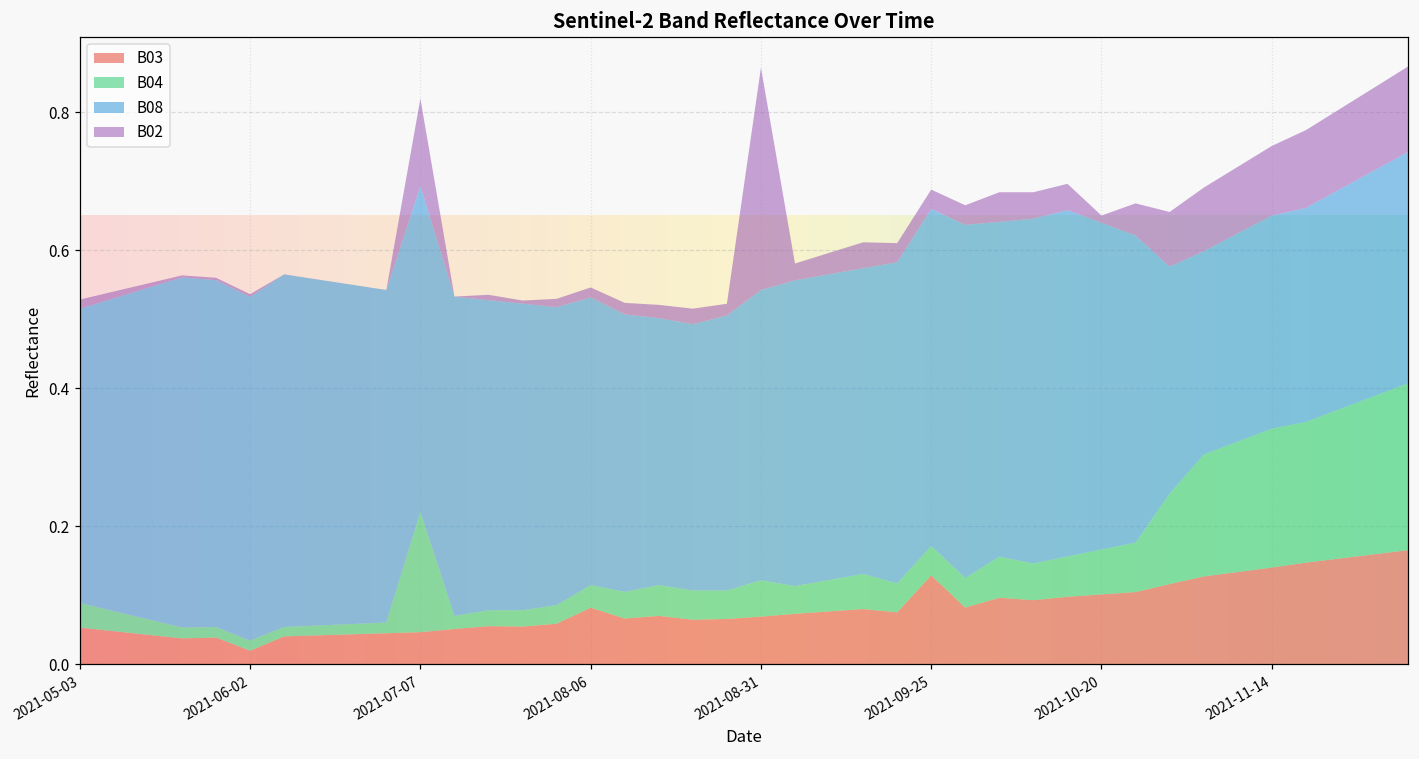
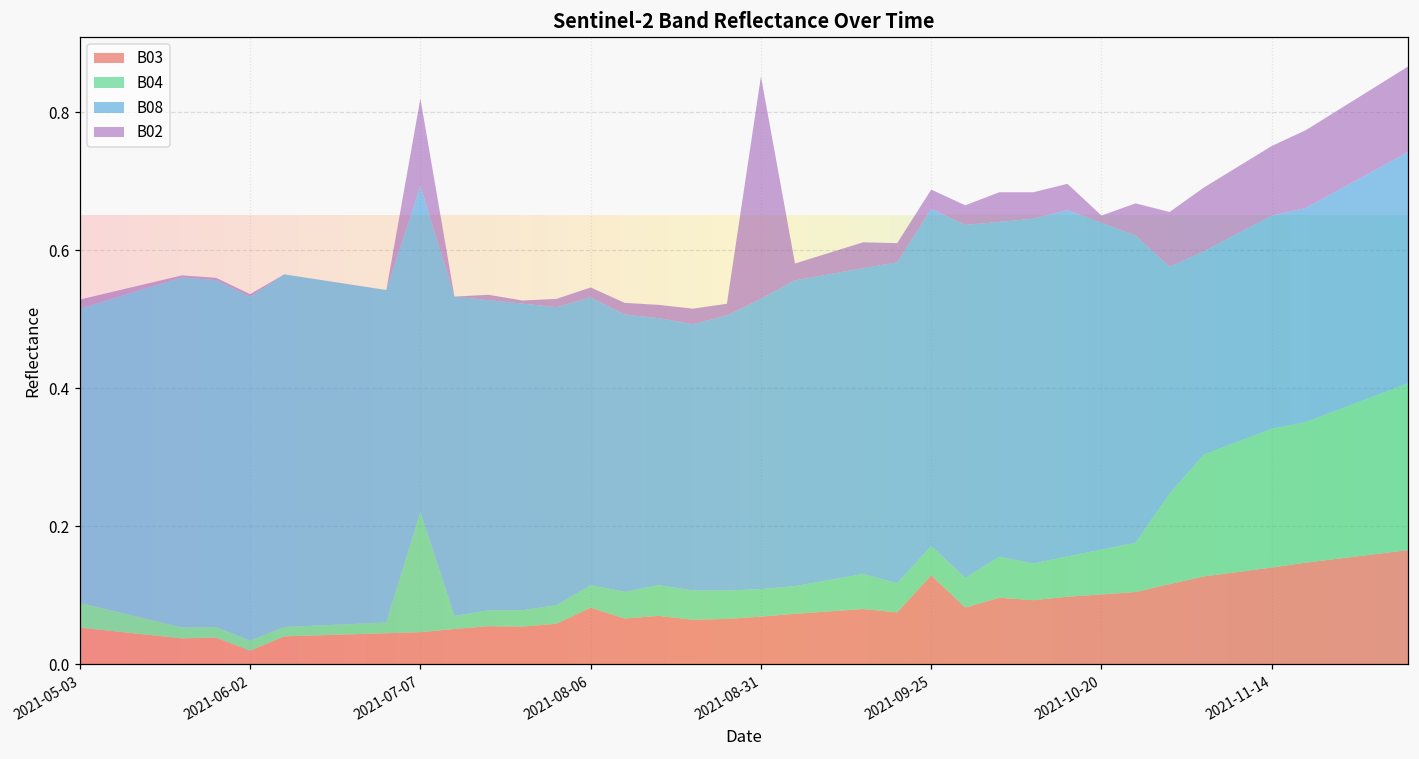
  {
    "B03": {
      "2021-05-03": 0.05,
      "2021-06-02": 0.02,
      "2021-07-07": 0.05,
      "2021-08-06": 0.08,
      "2021-08-31": 0.07,
      "2021-09-25": 0.13,
      "2021-10-20": 0.10,
      "2021-11-14": 0.14
    },
    "B04": {
      "2021-05-03": 0.04,
      "2021-06-02": 0.01,
      "2021-07-07": 0.17,
      "2021-08-06": 0.03,
-     "2021-08-31": 0.05,
+     "2021-08-31": 0.04,
      "2021-09-25": 0.04,
      "2021-10-20": 0.06,
      "2021-11-14": 0.20
    },
    "B08": {
      "2021-05-03": 0.43,
      "2021-07-07": 0.47,
      "2021-08-06": 0.42,
      "2021-08-31": 0.42,
      "2021-09-25": 0.49,
      "2021-10-20": 0.47,
      "2021-11-14": 0.31
    },
    "B02": {
      "2021-05-03": 0.01,
      "2021-07-07": 0.13,
      "2021-08-06": 0.01,
      "2021-08-31": 0.32,
      "2021-09-25": 0.03,
      "2021-10-20": 0.01,
      "2021-11-14": 0.10
    }
  }
